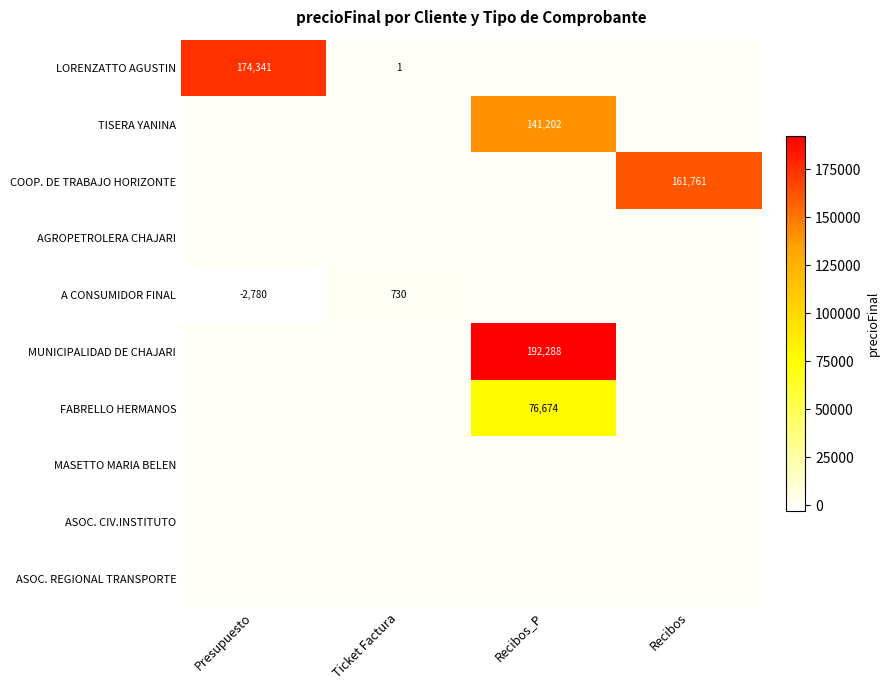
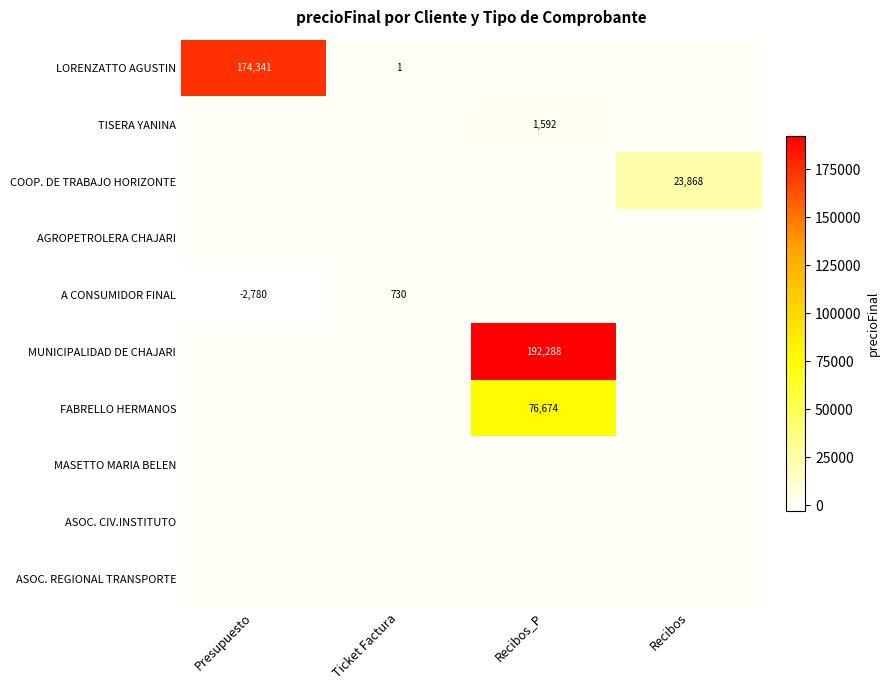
  {
    "LORENZATTO AGUSTIN": {
      "Presupuesto": "174,341",
      "Ticket Factura": "1"
    },
    "TISERA YANINA": {
-     "Recibos_P": "141,202"
+     "Recibos_P": "1,592"
    },
    "COOP. DE TRABAJO HORIZONTE": {
-     "Recibos": "161,761"
+     "Recibos": "23,868"
    },
    "A CONSUMIDOR FINAL": {
      "Presupuesto": "-2,780",
      "Ticket Factura": "730"
    },
    "MUNICIPALIDAD DE CHAJARI": {
      "Recibos_P": "192,288"
    },
    "FABRELLO HERMANOS": {
      "Recibos_P": "76,674"
    }
  }
